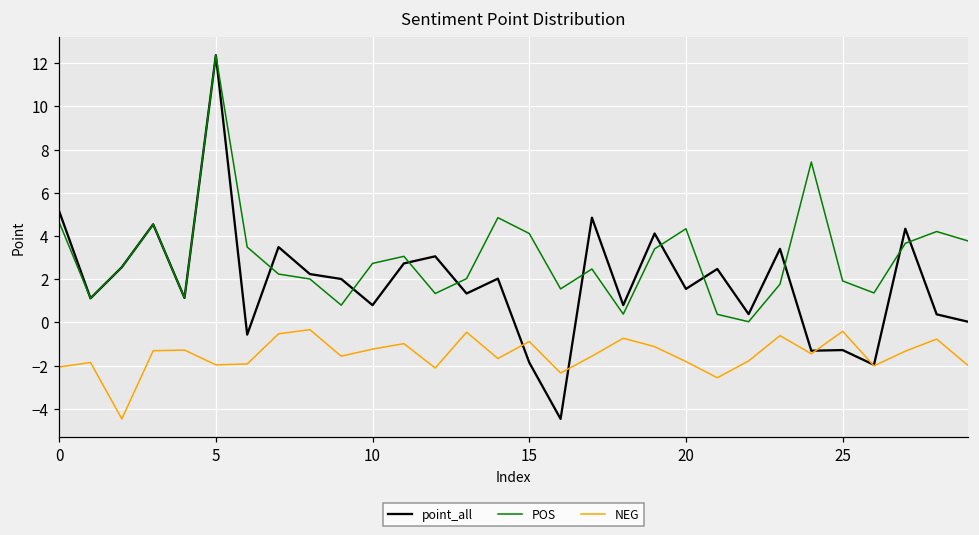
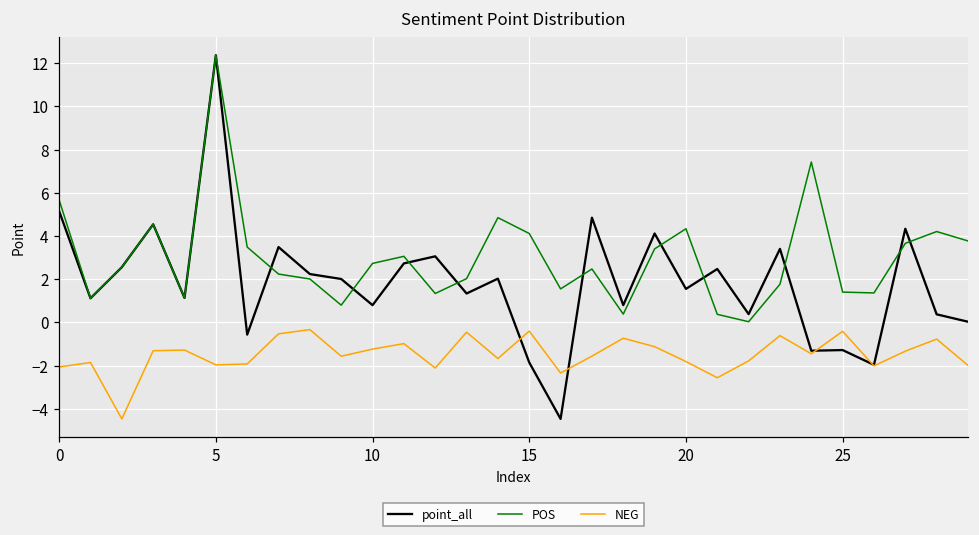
  {
    "point_all": {
      "0": 5.2,
      "10": 0.8,
      "15": -1.9,
      "20": 1.6,
      "25": -1.3
    },
    "POS": {
-     "0": 4.6,
+     "0": 5.7,
      "10": 2.7,
      "15": 4.1,
      "20": 4.3,
-     "25": 1.9
+     "25": 1.4
    },
    "NEG": {
      "0": -2.1,
      "5": -2.0,
      "10": -1.2,
-     "15": -0.9,
+     "15": -0.4,
      "20": -1.8,
      "25": -0.4
    }
  }
